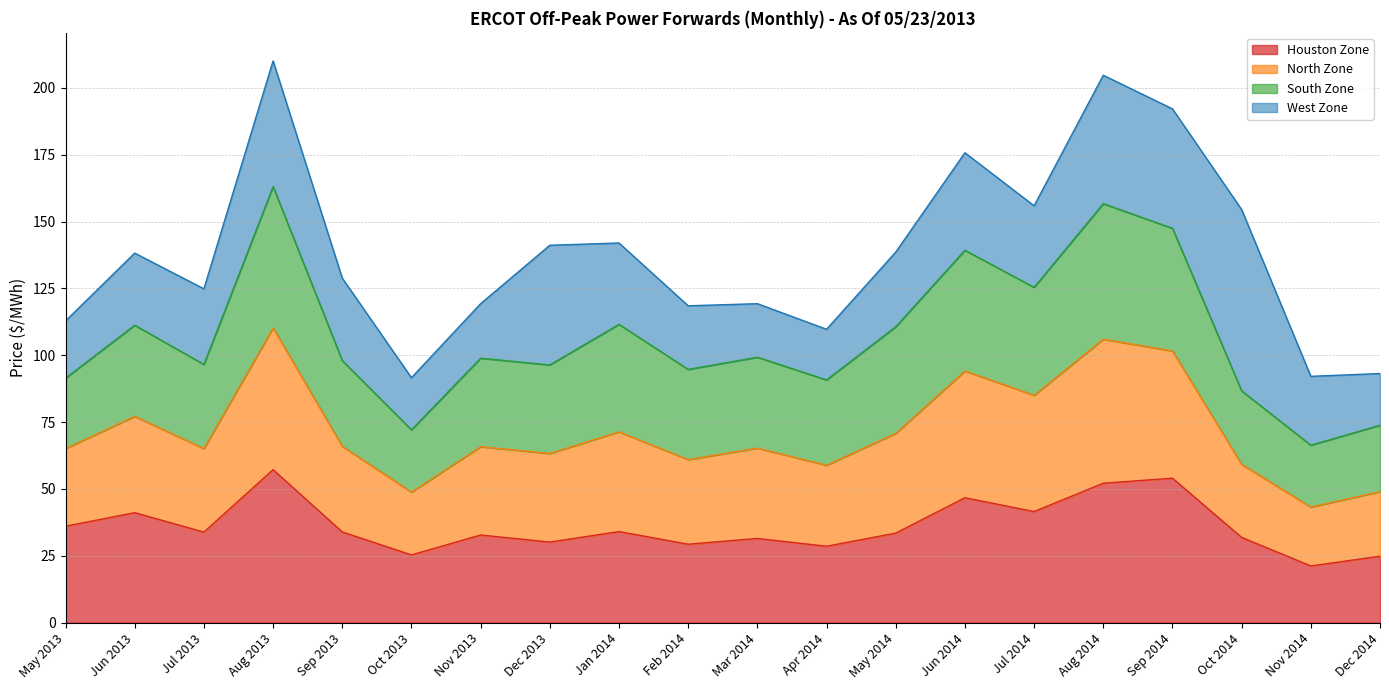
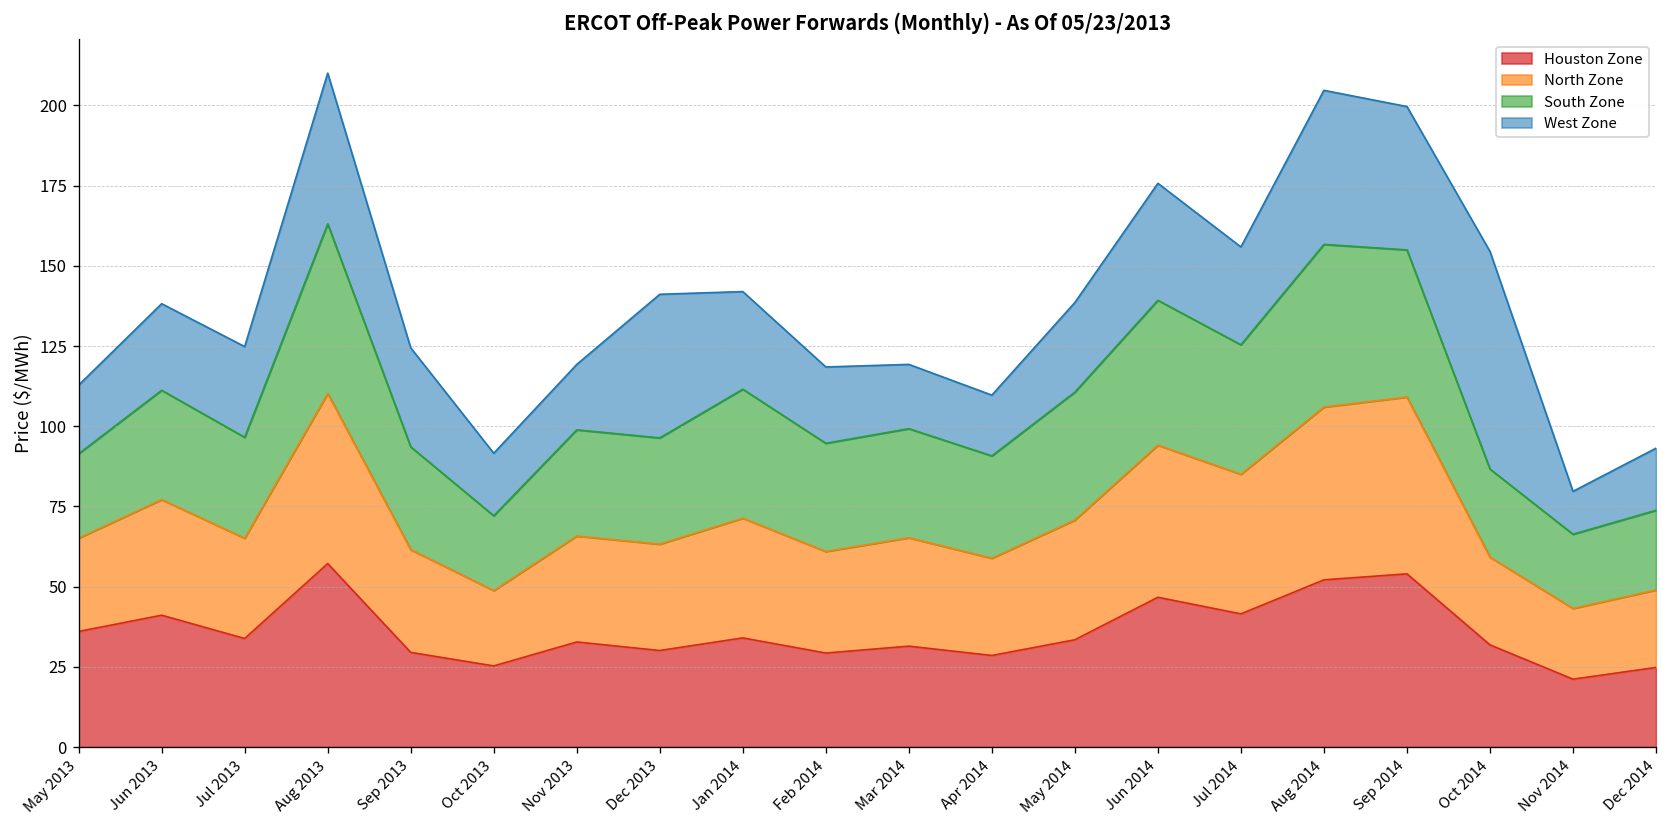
  {
    "Houston Zone": {
      "May 2013": 36,
      "Jun 2013": 41,
      "Jul 2013": 34,
      "Aug 2013": 57,
-     "Sep 2013": 34,
+     "Sep 2013": 30,
      "Oct 2013": 25,
      "Nov 2013": 33,
      "Dec 2013": 30,
      "Jan 2014": 34,
      "Feb 2014": 29,
      "Mar 2014": 31,
      "Apr 2014": 29,
      "May 2014": 33,
      "Jun 2014": 47,
      "Jul 2014": 42,
      "Aug 2014": 52,
      "Sep 2014": 54,
      "Oct 2014": 32,
      "Nov 2014": 21,
      "Dec 2014": 25
    },
    "North Zone": {
      "May 2013": 29,
      "Jun 2013": 36,
      "Jul 2013": 31,
      "Aug 2013": 53,
      "Sep 2013": 32,
      "Oct 2013": 23,
      "Nov 2013": 33,
      "Dec 2013": 33,
      "Jan 2014": 37,
      "Feb 2014": 32,
      "Mar 2014": 34,
      "Apr 2014": 30,
      "May 2014": 37,
      "Jun 2014": 47,
      "Jul 2014": 44,
      "Aug 2014": 54,
-     "Sep 2014": 48,
+     "Sep 2014": 55,
      "Oct 2014": 27,
      "Nov 2014": 22,
      "Dec 2014": 24
    },
    "South Zone": {
      "May 2013": 26,
      "Jun 2013": 34,
      "Jul 2013": 31,
      "Aug 2013": 53,
      "Sep 2013": 32,
      "Oct 2013": 23,
      "Nov 2013": 33,
      "Dec 2013": 33,
      "Jan 2014": 40,
      "Feb 2014": 34,
      "Mar 2014": 34,
      "Apr 2014": 32,
      "May 2014": 40,
      "Jun 2014": 45,
      "Jul 2014": 40,
      "Aug 2014": 51,
      "Sep 2014": 46,
      "Oct 2014": 27,
      "Nov 2014": 23,
      "Dec 2014": 25
    },
    "West Zone": {
      "May 2013": 21,
      "Jun 2013": 27,
      "Jul 2013": 28,
      "Aug 2013": 47,
      "Sep 2013": 31,
      "Oct 2013": 19,
      "Nov 2013": 20,
      "Dec 2013": 45,
      "Jan 2014": 30,
      "Feb 2014": 24,
      "Mar 2014": 20,
      "Apr 2014": 19,
      "May 2014": 28,
      "Jun 2014": 36,
      "Jul 2014": 30,
      "Aug 2014": 48,
      "Sep 2014": 45,
      "Oct 2014": 68,
-     "Nov 2014": 26,
+     "Nov 2014": 13,
      "Dec 2014": 19
    }
  }
